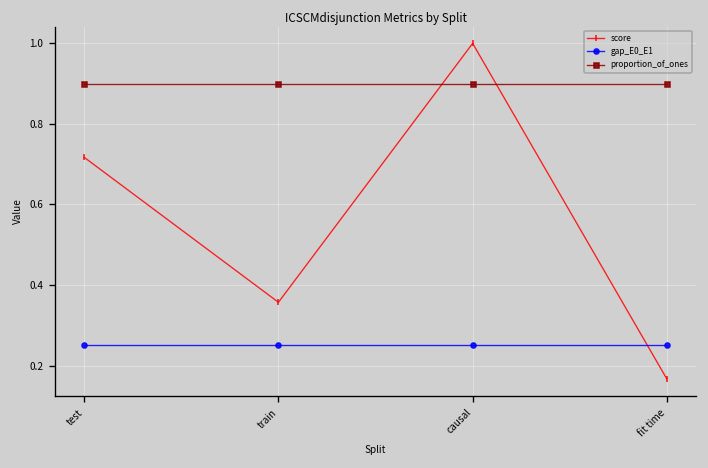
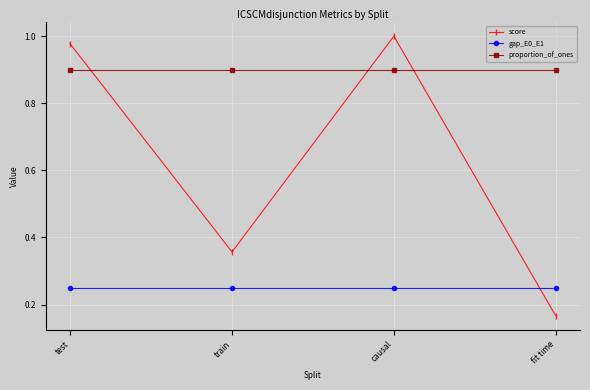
  {
    "score": {
-     "test": 0.72,
+     "test": 0.98,
      "train": 0.36,
      "causal": 1.00,
      "fit time": 0.17
    },
    "gap_E0_E1": {
      "test": 0.25,
      "train": 0.25,
      "causal": 0.25,
      "fit time": 0.25
    },
    "proportion_of_ones": {
      "test": 0.90,
      "train": 0.90,
      "causal": 0.90,
      "fit time": 0.90
    }
  }
